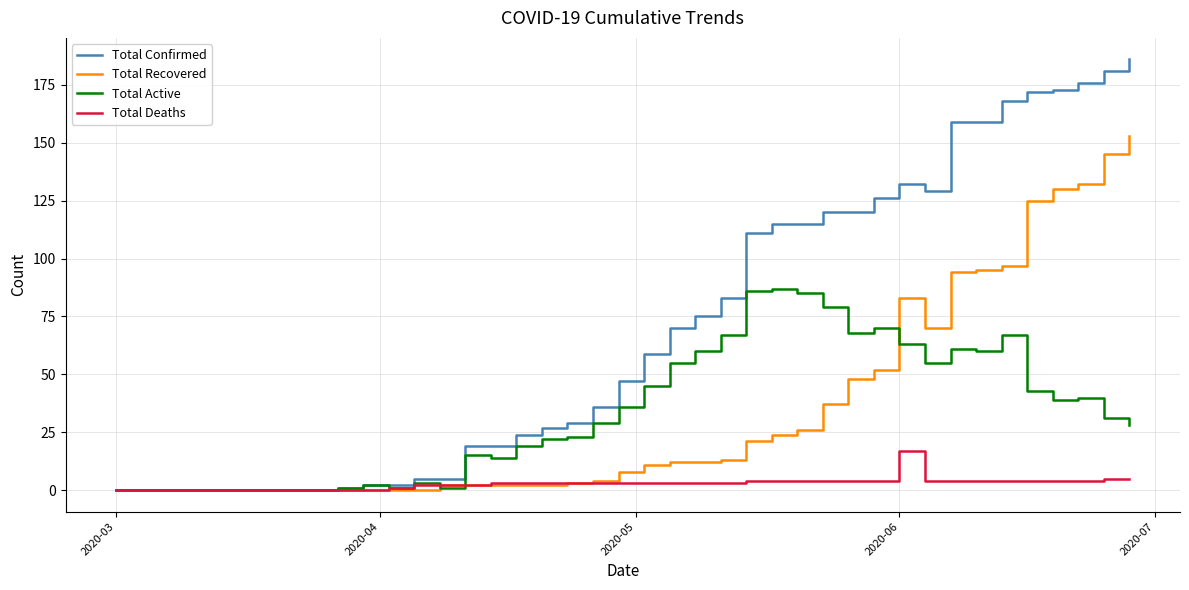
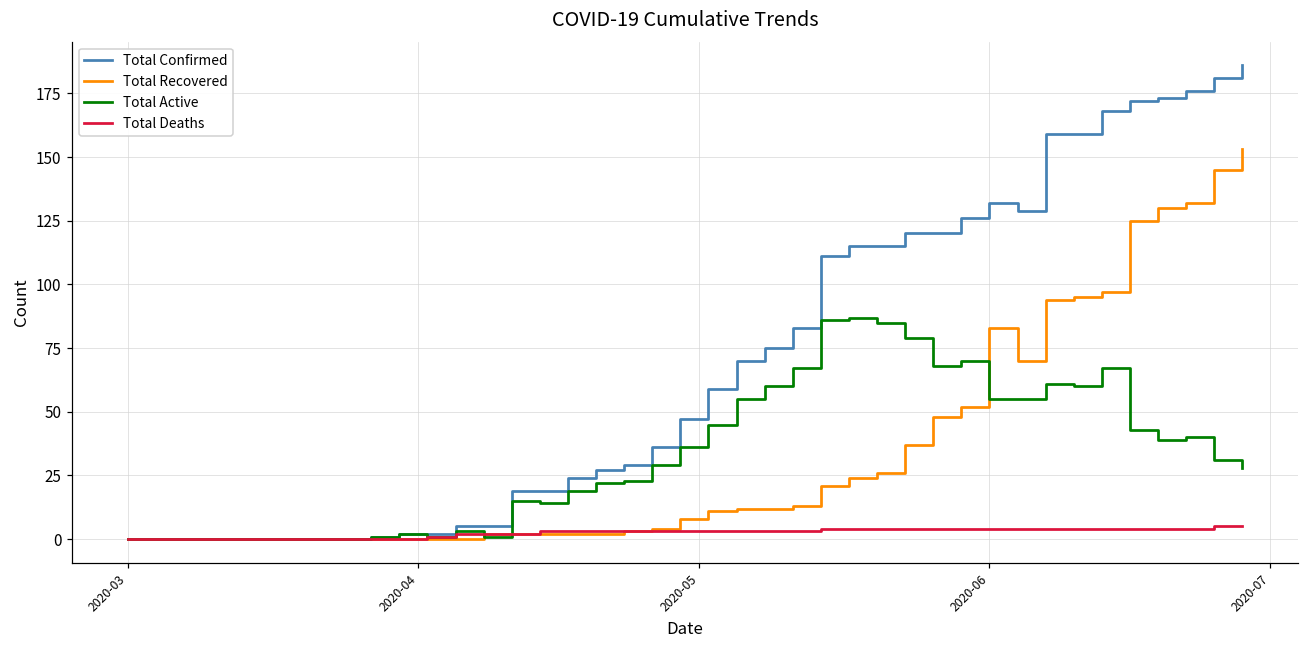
  {
    "Total Confirmed": {
      "2020-06": 132
    },
    "Total Recovered": {
      "2020-06": 83
    },
    "Total Active": {
-     "2020-06": 63
+     "2020-06": 55
    },
    "Total Deaths": {
-     "2020-06": 17
+     "2020-06": 4
    }
  }
